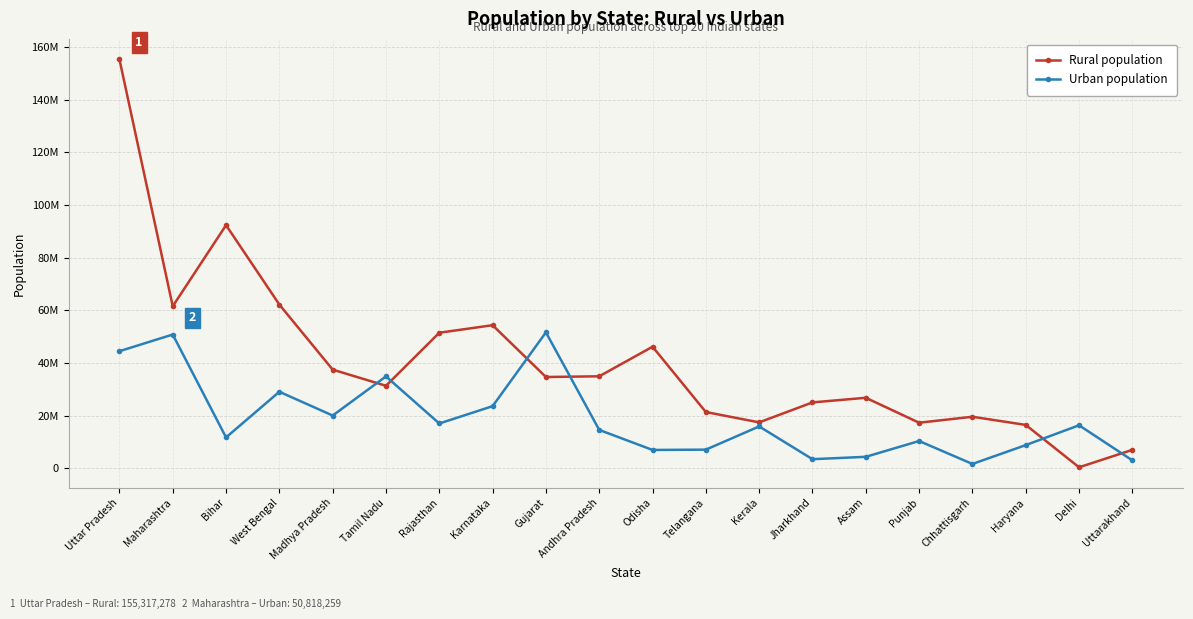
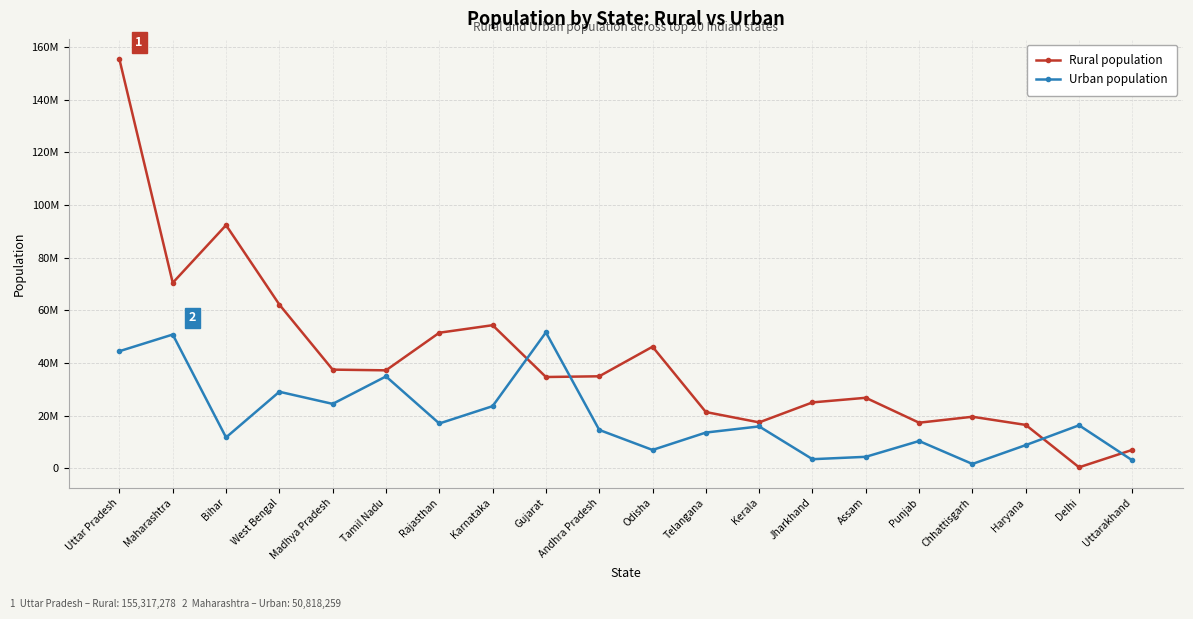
  {
    "Rural population": {
-     "Maharashtra": 62000000,
+     "Maharashtra": 70000000,
      "Bihar": 92000000,
      "West Bengal": 62000000,
      "Madhya Pradesh": 37000000,
-     "Tamil Nadu": 31000000,
+     "Tamil Nadu": 37000000,
      "Rajasthan": 52000000,
      "Karnataka": 54000000,
      "Gujarat": 35000000,
      "Andhra Pradesh": 35000000,
      "Odisha": 46000000,
      "Telangana": 21000000,
      "Kerala": 17000000,
      "Jharkhand": 25000000,
      "Assam": 27000000,
      "Punjab": 17000000,
      "Chhattisgarh": 20000000,
      "Haryana": 17000000,
      "Delhi": 0,
      "Uttarakhand": 7000000
    },
    "Urban population": {
      "Uttar Pradesh": 44000000,
      "Maharashtra": 51000000,
      "Bihar": 12000000,
      "West Bengal": 29000000,
-     "Madhya Pradesh": 20000000,
+     "Madhya Pradesh": 24000000,
      "Tamil Nadu": 35000000,
      "Rajasthan": 17000000,
      "Karnataka": 24000000,
      "Gujarat": 52000000,
      "Andhra Pradesh": 15000000,
      "Odisha": 7000000,
-     "Telangana": 7000000,
+     "Telangana": 14000000,
      "Kerala": 16000000,
      "Jharkhand": 3000000,
      "Assam": 4000000,
      "Punjab": 10000000,
      "Chhattisgarh": 2000000,
      "Haryana": 9000000,
      "Delhi": 16000000,
      "Uttarakhand": 3000000
    }
  }
